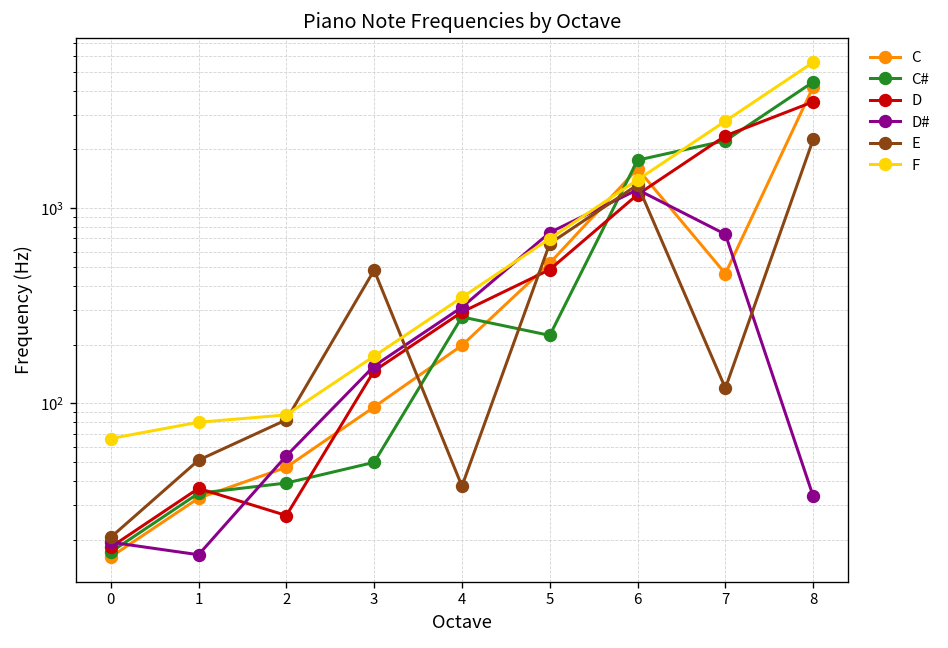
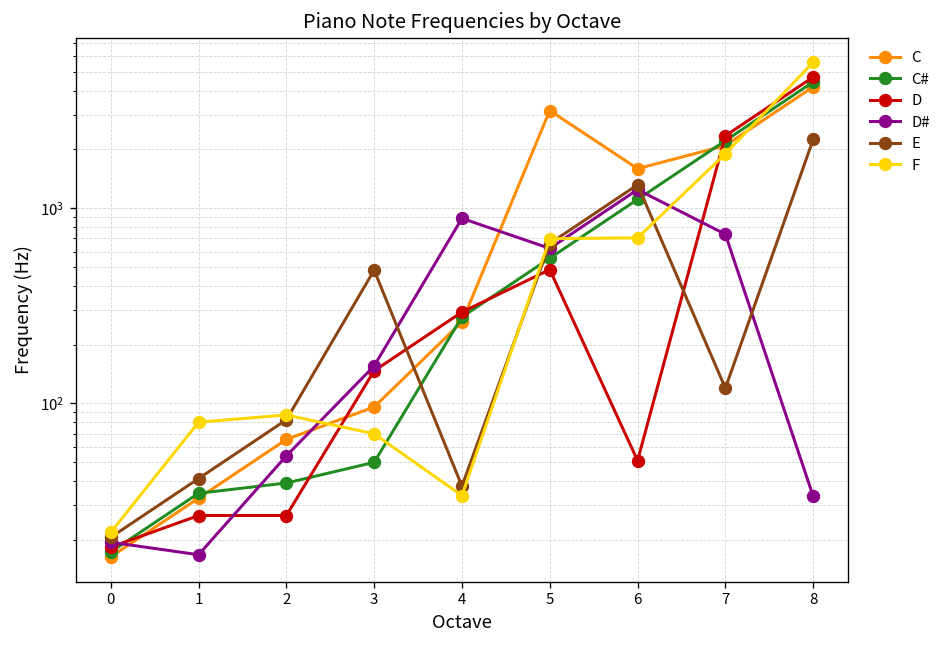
  {
    "C": {
      "0": 16,
      "1": 33,
-     "2": 47,
+     "2": 65,
      "3": 100,
-     "4": 200,
-     "5": 520,
+     "4": 260,
+     "5": 3200,
      "6": 1600,
-     "7": 460,
+     "7": 2100,
      "8": 4200
    },
    "C#": {
      "0": 17,
      "1": 35,
      "2": 39,
      "3": 50,
      "4": 280,
-     "5": 220,
-     "6": 1800,
+     "5": 550,
+     "6": 1100,
      "7": 2200,
      "8": 4400
    },
    "D": {
      "0": 18,
-     "1": 37,
+     "1": 27,
      "2": 27,
      "3": 150,
      "4": 290,
      "5": 480,
-     "6": 1200,
+     "6": 51,
      "7": 2300,
-     "8": 3500
+     "8": 4700
    },
    "D#": {
      "0": 19,
      "1": 17,
      "2": 54,
      "3": 160,
-     "4": 310,
-     "5": 800,
+     "4": 900,
+     "5": 620,
      "6": 1200,
      "7": 700,
      "8": 33
    },
    "E": {
      "0": 21,
-     "1": 51,
+     "1": 41,
      "2": 80,
      "3": 480,
      "4": 38,
      "5": 660,
      "6": 1300,
      "7": 120,
      "8": 2300
    },
    "F": {
-     "0": 66,
+     "0": 22,
      "1": 80,
      "2": 90,
-     "3": 170,
-     "4": 350,
+     "3": 70,
+     "4": 34,
      "5": 700,
-     "6": 1400,
-     "7": 2800,
+     "6": 700,
+     "7": 1900,
      "8": 5600
    }
  }
